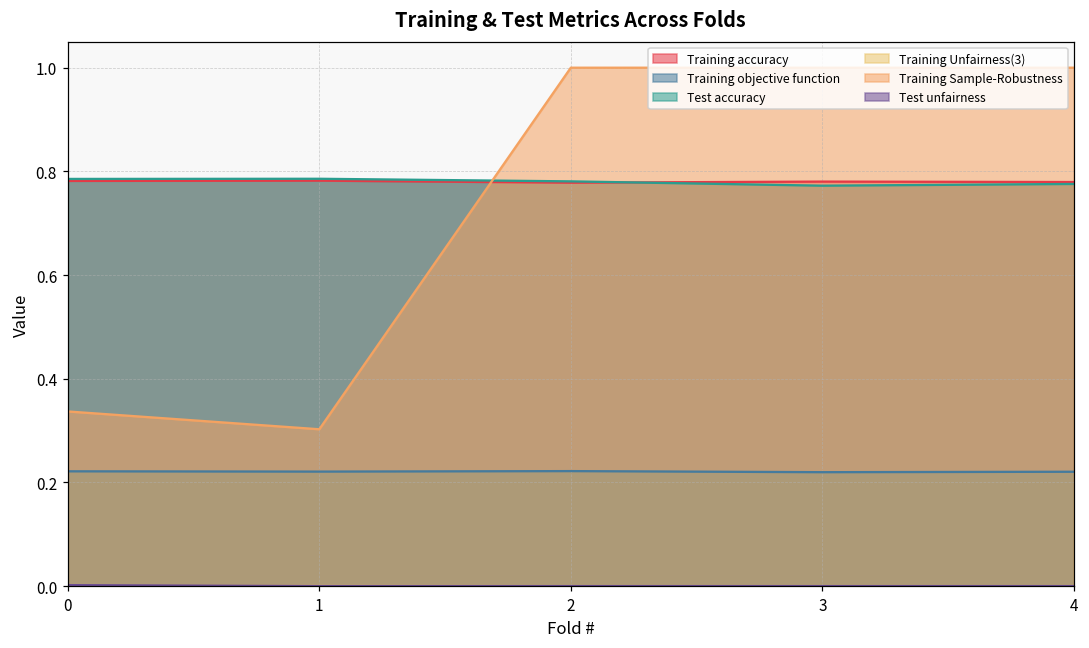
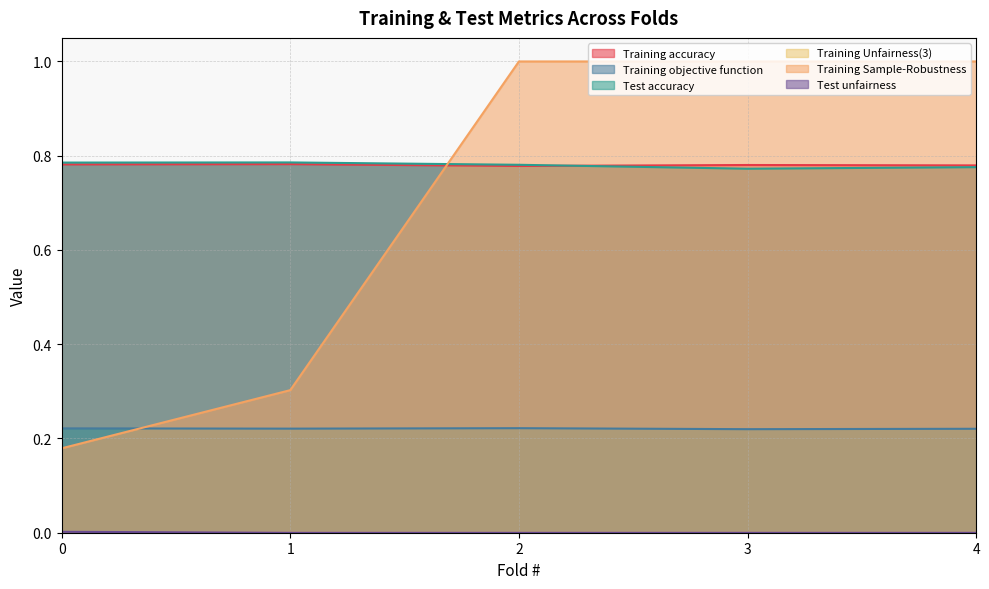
  {
    "Training accuracy": {
      "3": 0.78
    },
    "Training Sample-Robustness": {
-     "0": 0.34,
+     "0": 0.18,
      "1": 0.30,
      "2": 1.00,
      "4": 1.00
    }
  }
